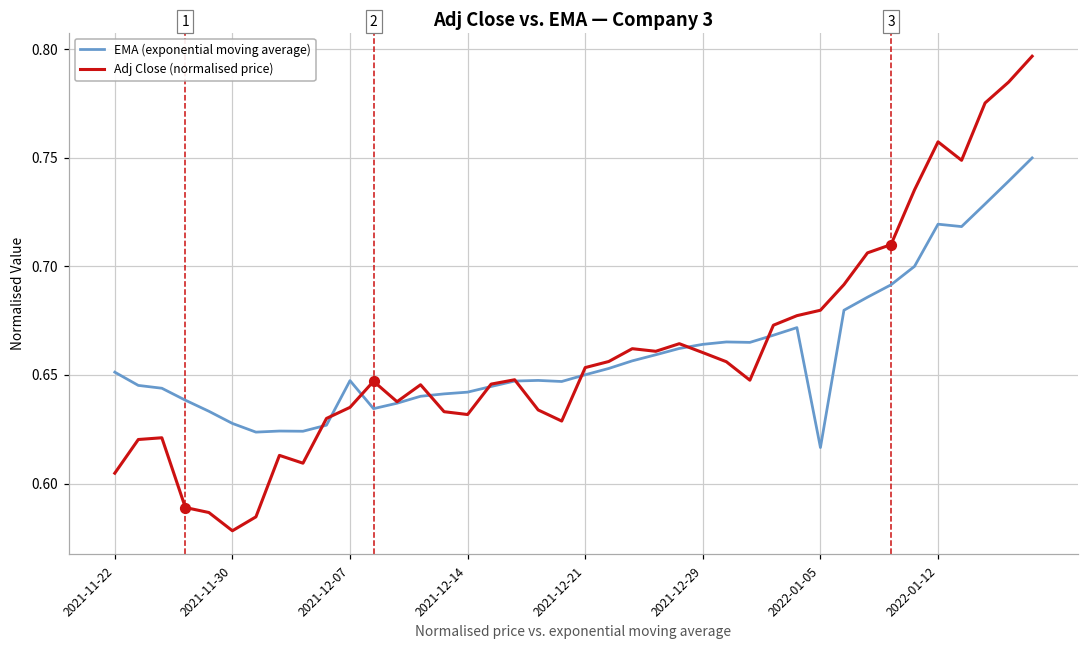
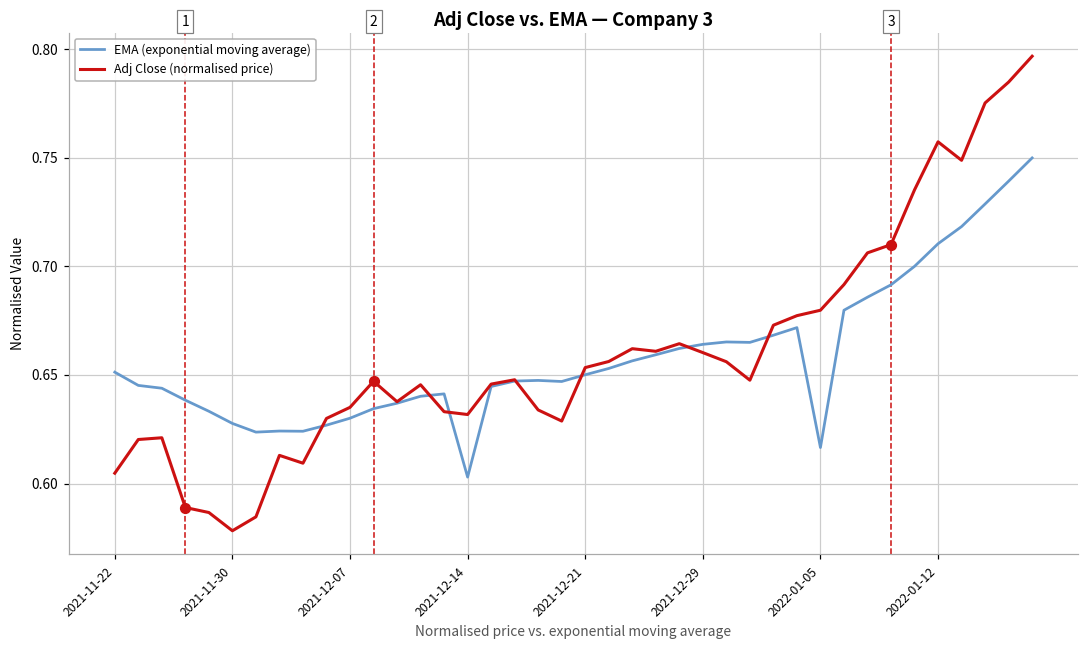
  {
    "EMA (exponential moving average)": {
      "2021-11-22": 0.651,
      "2021-11-30": 0.628,
-     "2021-12-07": 0.647,
-     "2021-12-14": 0.642,
+     "2021-12-07": 0.630,
+     "2021-12-14": 0.603,
      "2021-12-21": 0.650,
      "2021-12-29": 0.664,
      "2022-01-05": 0.617,
-     "2022-01-12": 0.719
+     "2022-01-12": 0.710
    }
  }
